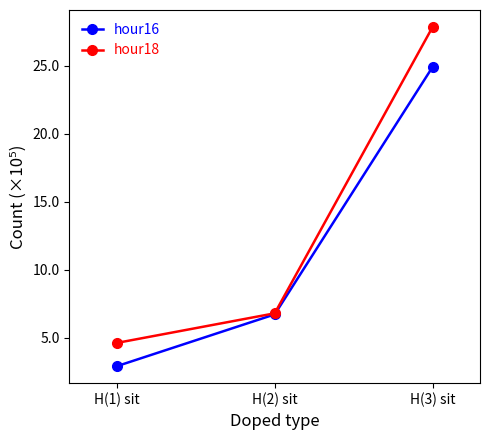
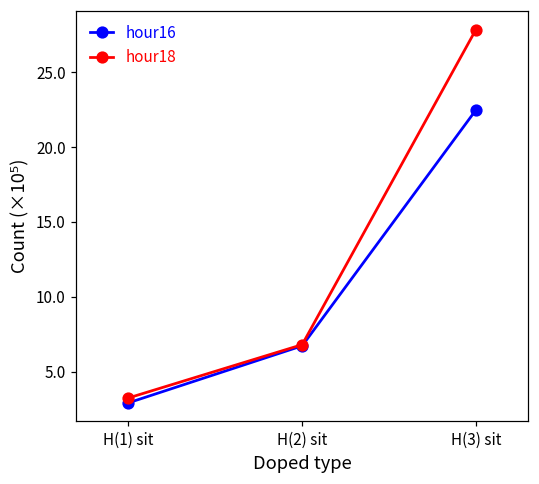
  {
    "hour16": {
      "H(1) sit": 2.9,
-     "H(3) sit": 24.9
+     "H(3) sit": 22.5
    },
    "hour18": {
-     "H(1) sit": 4.6,
+     "H(1) sit": 3.2,
      "H(3) sit": 27.8
    }
  }
